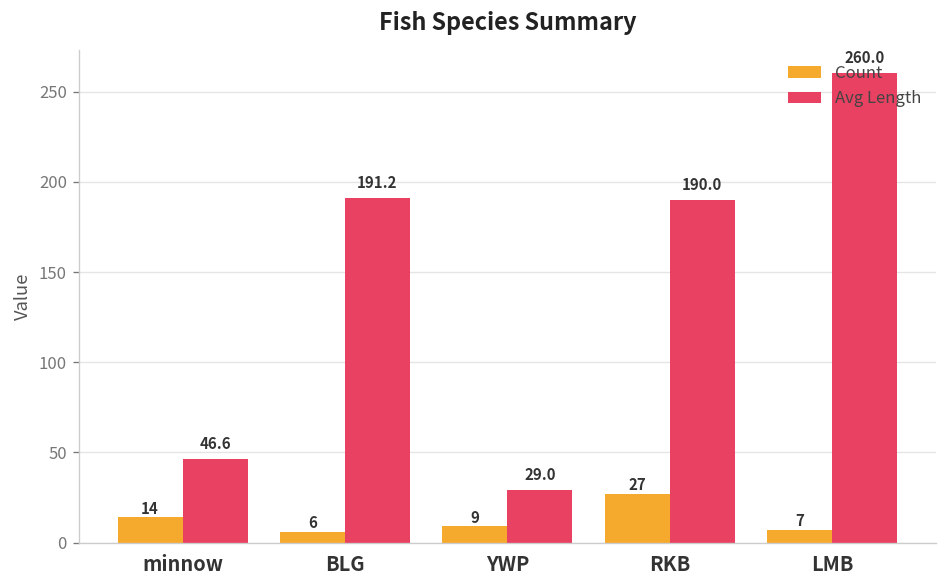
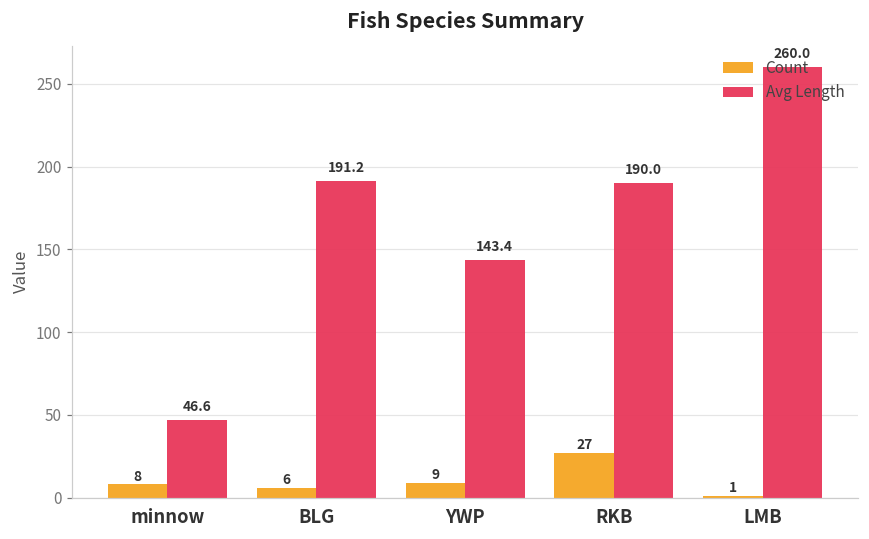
  {
    "Count": {
-     "minnow": 14,
+     "minnow": 8,
      "BLG": 6,
      "YWP": 9,
      "RKB": 27,
-     "LMB": 7
+     "LMB": 1
    },
    "Avg Length": {
      "minnow": 46.6,
      "BLG": 191.2,
-     "YWP": 29.0,
+     "YWP": 143.4,
      "RKB": 190.0,
      "LMB": 260.0
    }
  }
